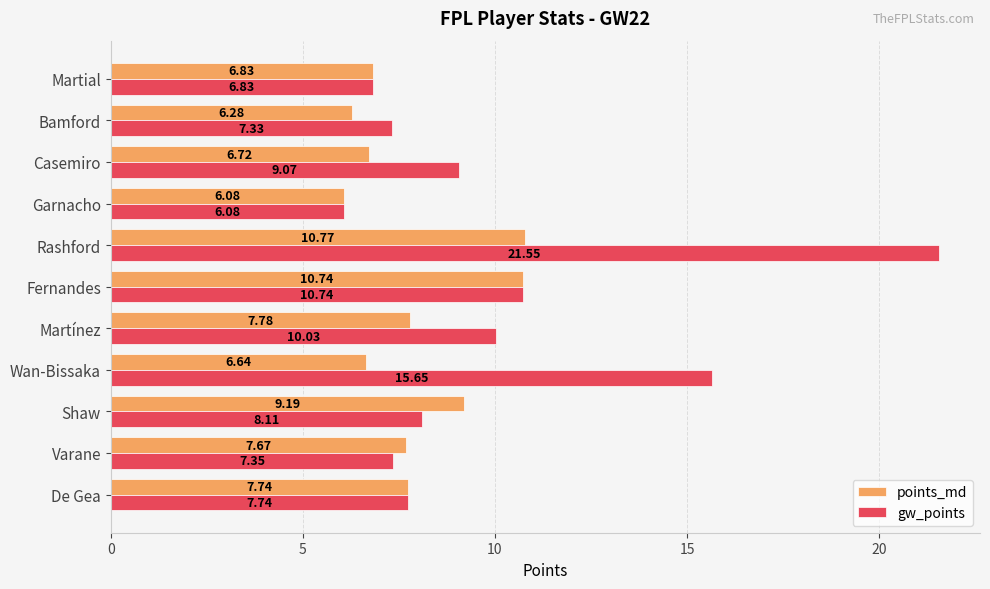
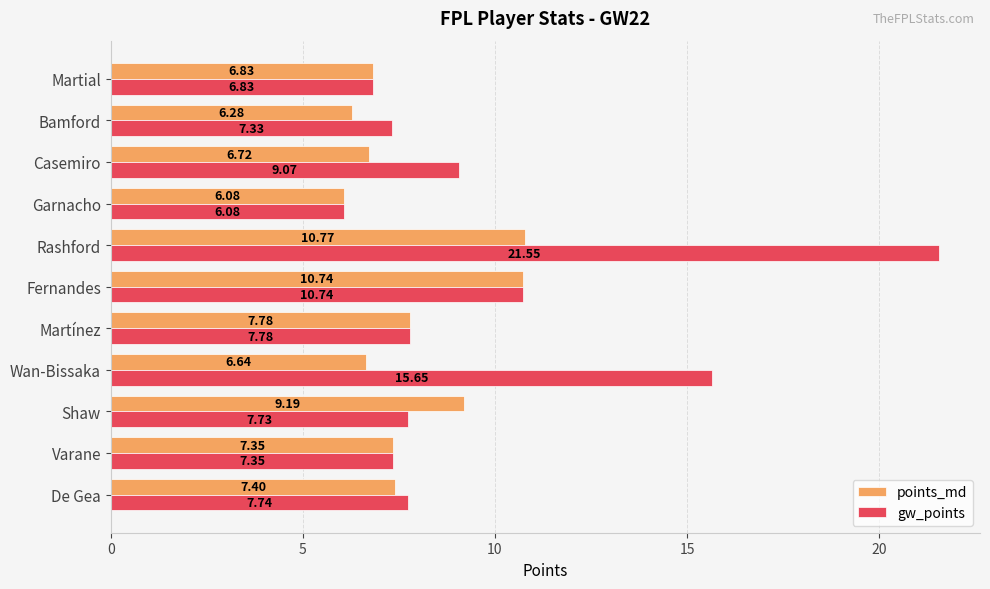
  {
    "points_md": {
      "Martial": 6.83,
      "Bamford": 6.28,
      "Casemiro": 6.72,
      "Garnacho": 6.08,
      "Rashford": 10.77,
      "Fernandes": 10.74,
      "Martínez": 7.78,
      "Wan-Bissaka": 6.64,
      "Shaw": 9.19,
-     "Varane": 7.67,
-     "De Gea": 7.74
+     "Varane": 7.35,
+     "De Gea": 7.40
    },
    "gw_points": {
      "Martial": 6.83,
      "Bamford": 7.33,
      "Casemiro": 9.07,
      "Garnacho": 6.08,
      "Rashford": 21.55,
      "Fernandes": 10.74,
-     "Martínez": 10.03,
+     "Martínez": 7.78,
      "Wan-Bissaka": 15.65,
-     "Shaw": 8.11,
+     "Shaw": 7.73,
      "Varane": 7.35,
      "De Gea": 7.74
    }
  }
